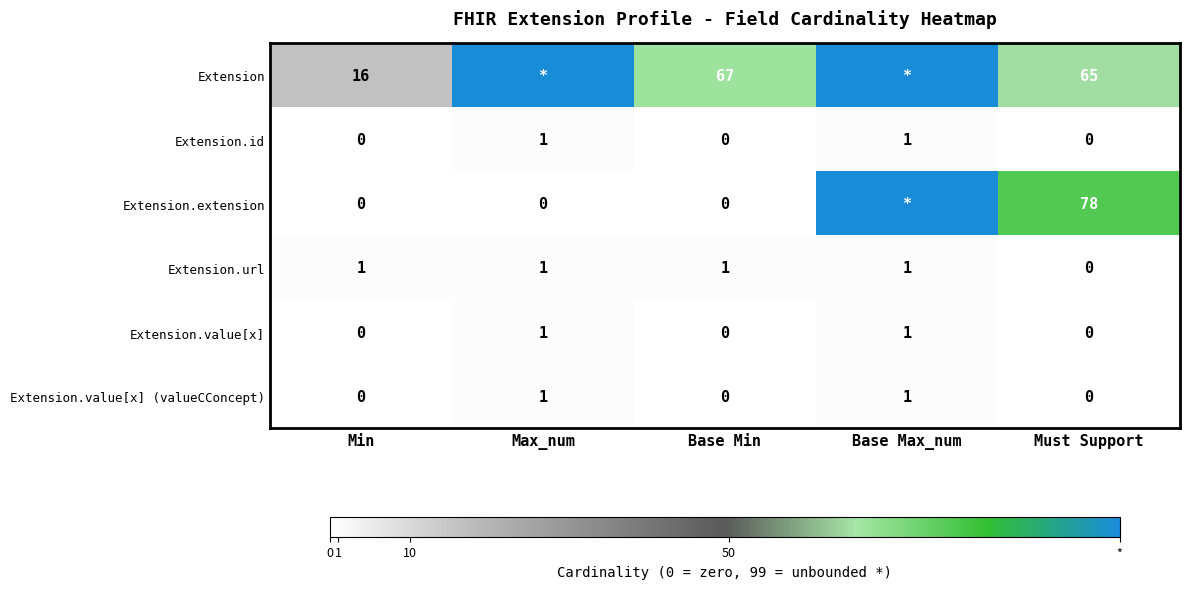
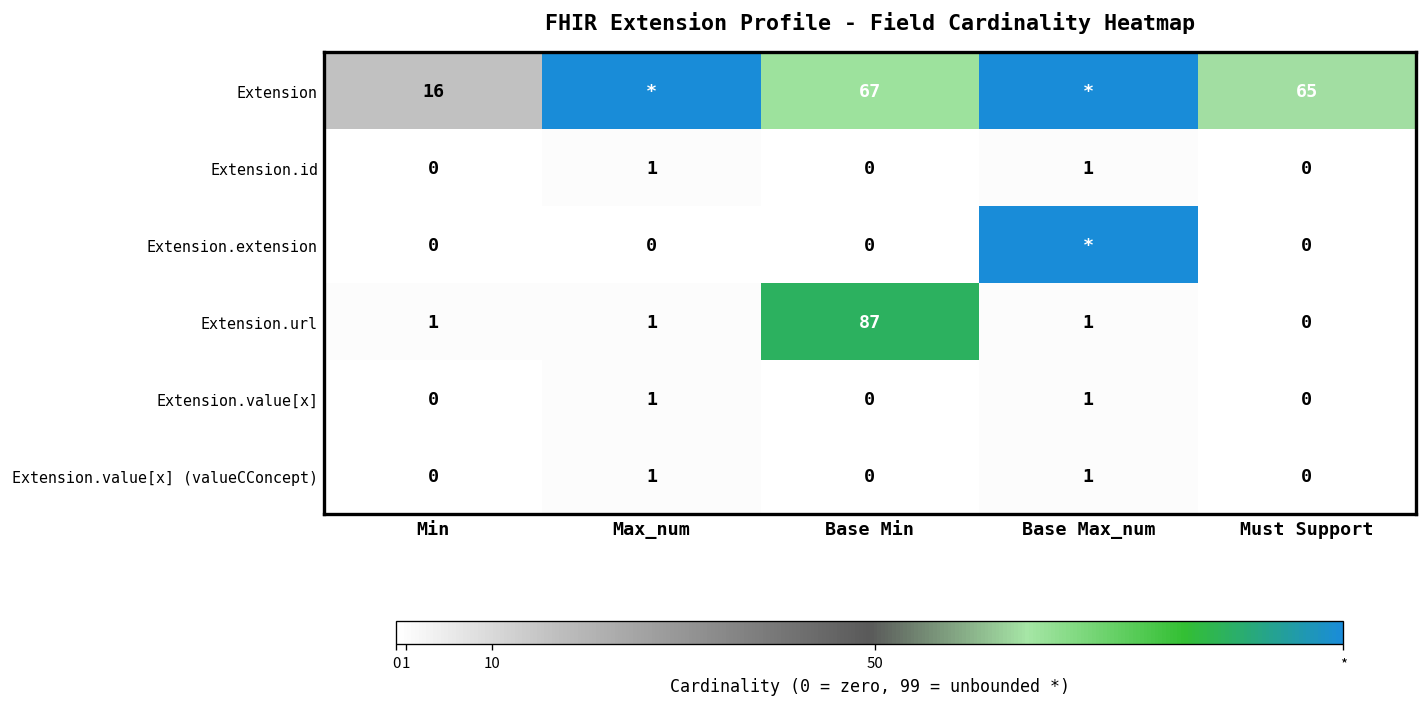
  {
    "Extension": {
      "Min": 16,
      "Base Min": 67,
      "Must Support": 65
    },
    "Extension.id": {
      "Min": 0,
      "Max_num": 1,
      "Base Min": 0,
      "Base Max_num": 1,
      "Must Support": 0
    },
    "Extension.extension": {
      "Min": 0,
      "Max_num": 0,
      "Base Min": 0,
-     "Must Support": 78
+     "Must Support": 0
    },
    "Extension.url": {
      "Min": 1,
      "Max_num": 1,
-     "Base Min": 1,
+     "Base Min": 87,
      "Base Max_num": 1,
      "Must Support": 0
    },
    "Extension.value[x]": {
      "Min": 0,
      "Max_num": 1,
      "Base Min": 0,
      "Base Max_num": 1,
      "Must Support": 0
    },
    "Extension.value[x] (valueCConcept)": {
      "Min": 0,
      "Max_num": 1,
      "Base Min": 0,
      "Base Max_num": 1,
      "Must Support": 0
    }
  }
